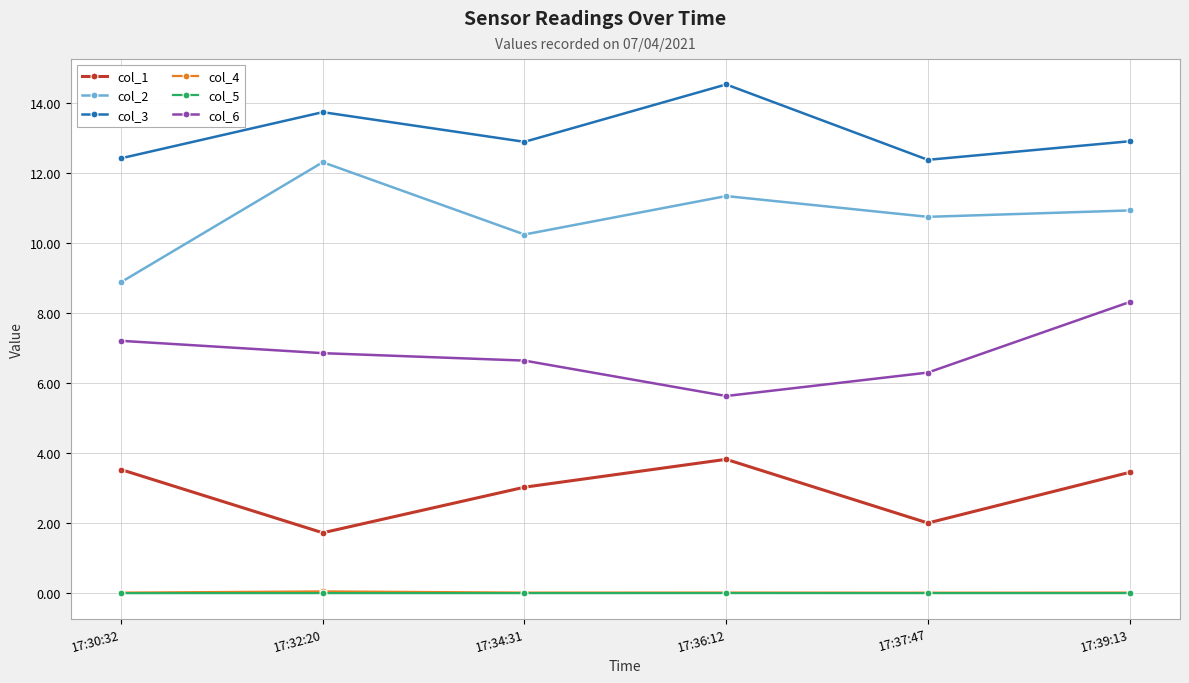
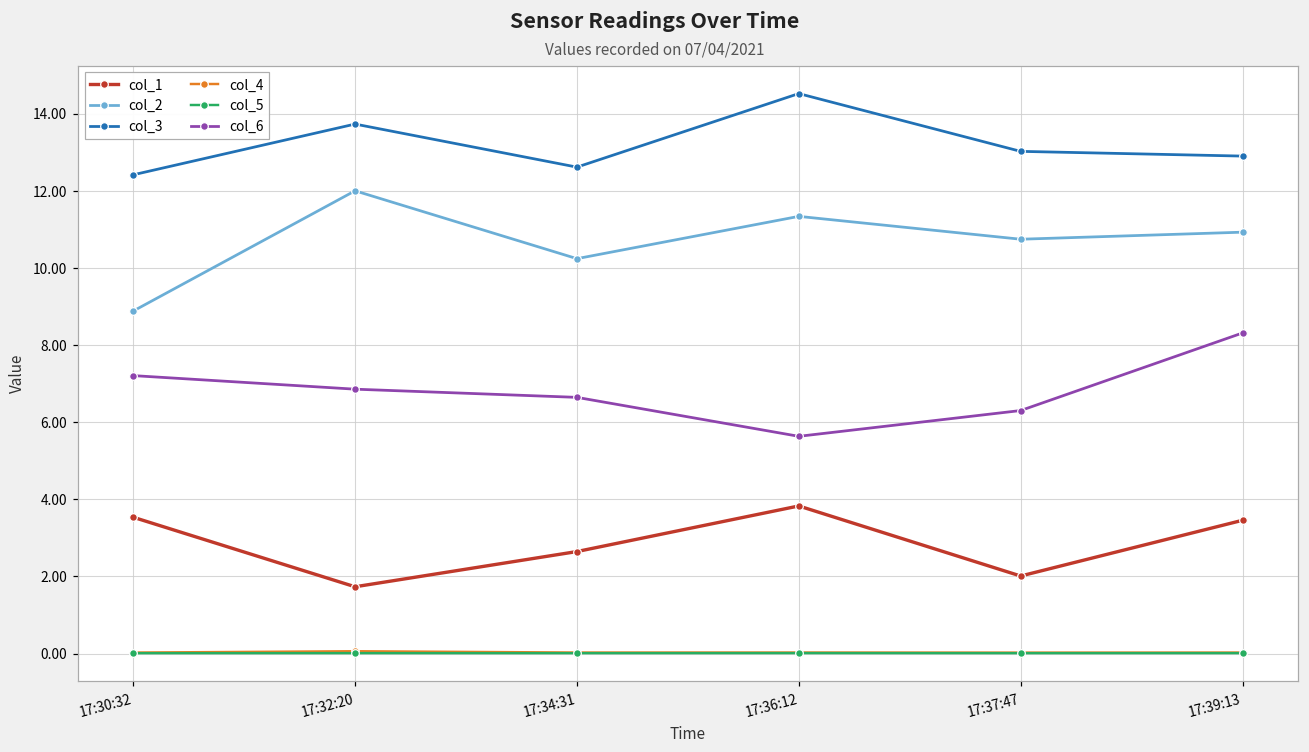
  {
    "col_1": {
      "17:30:32": 3.5,
      "17:32:20": 1.7,
-     "17:34:31": 3.0,
+     "17:34:31": 2.6,
      "17:36:12": 3.8,
      "17:37:47": 2.0,
      "17:39:13": 3.5
    },
    "col_2": {
      "17:30:32": 8.9,
-     "17:32:20": 12.3,
+     "17:32:20": 12.0,
      "17:34:31": 10.2,
      "17:36:12": 11.3,
      "17:37:47": 10.7,
      "17:39:13": 10.9
    },
    "col_3": {
      "17:30:32": 12.4,
      "17:32:20": 13.7,
-     "17:34:31": 12.9,
+     "17:34:31": 12.6,
      "17:36:12": 14.5,
-     "17:37:47": 12.4,
+     "17:37:47": 13.0,
      "17:39:13": 12.9
    },
    "col_6": {
      "17:30:32": 7.2,
      "17:32:20": 6.9,
      "17:34:31": 6.6,
      "17:36:12": 5.6,
      "17:37:47": 6.3,
      "17:39:13": 8.3
    }
  }
